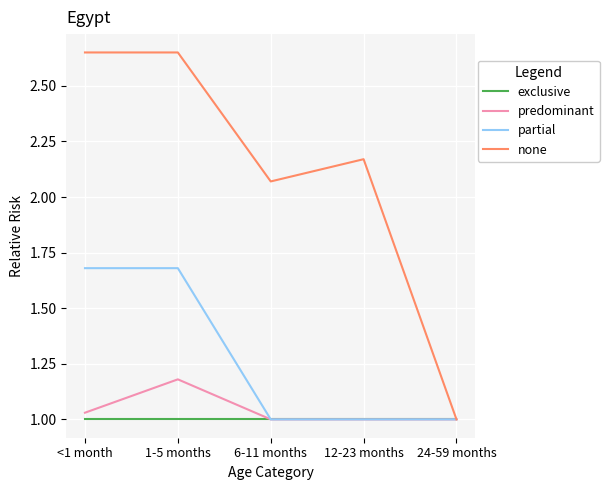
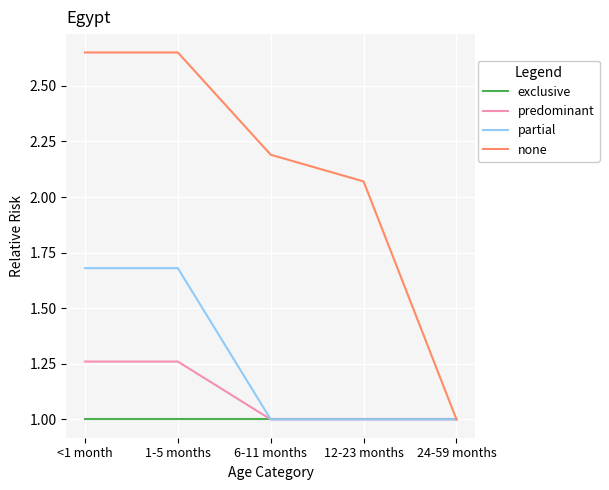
  {
    "exclusive": {
      "<1 month": 1.00,
      "1-5 months": 1.00
    },
    "predominant": {
-     "<1 month": 1.03,
-     "1-5 months": 1.18
+     "<1 month": 1.26,
+     "1-5 months": 1.26
    },
    "partial": {
      "<1 month": 1.68,
      "1-5 months": 1.68
    },
    "none": {
      "<1 month": 2.65,
      "1-5 months": 2.65,
-     "6-11 months": 2.07,
-     "12-23 months": 2.17
+     "6-11 months": 2.19,
+     "12-23 months": 2.07
    }
  }
